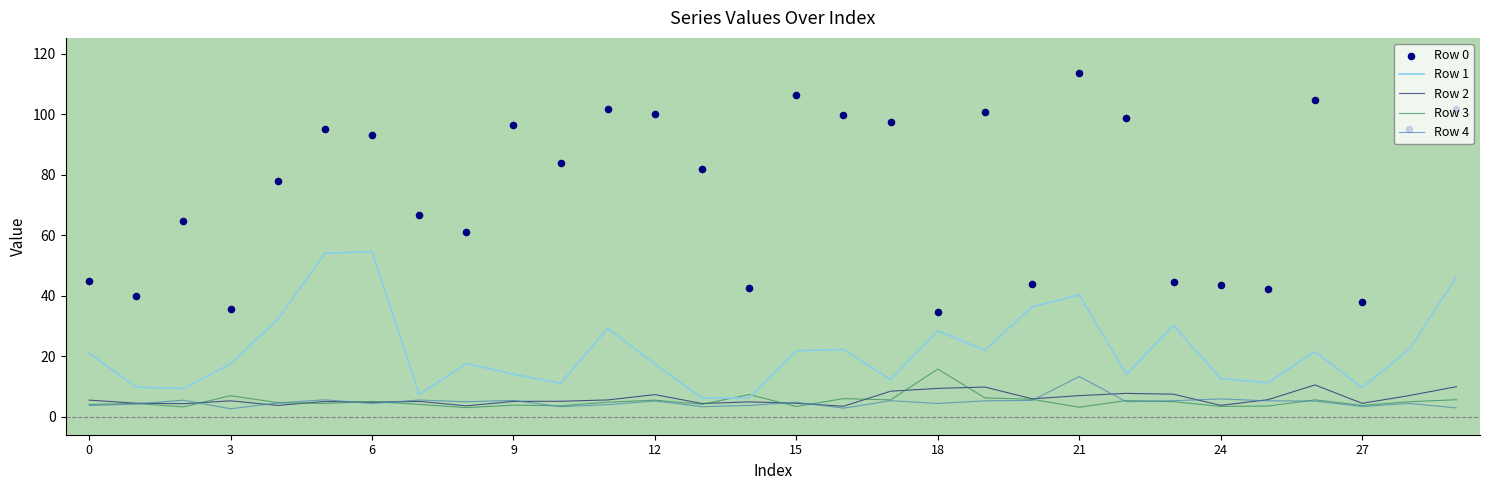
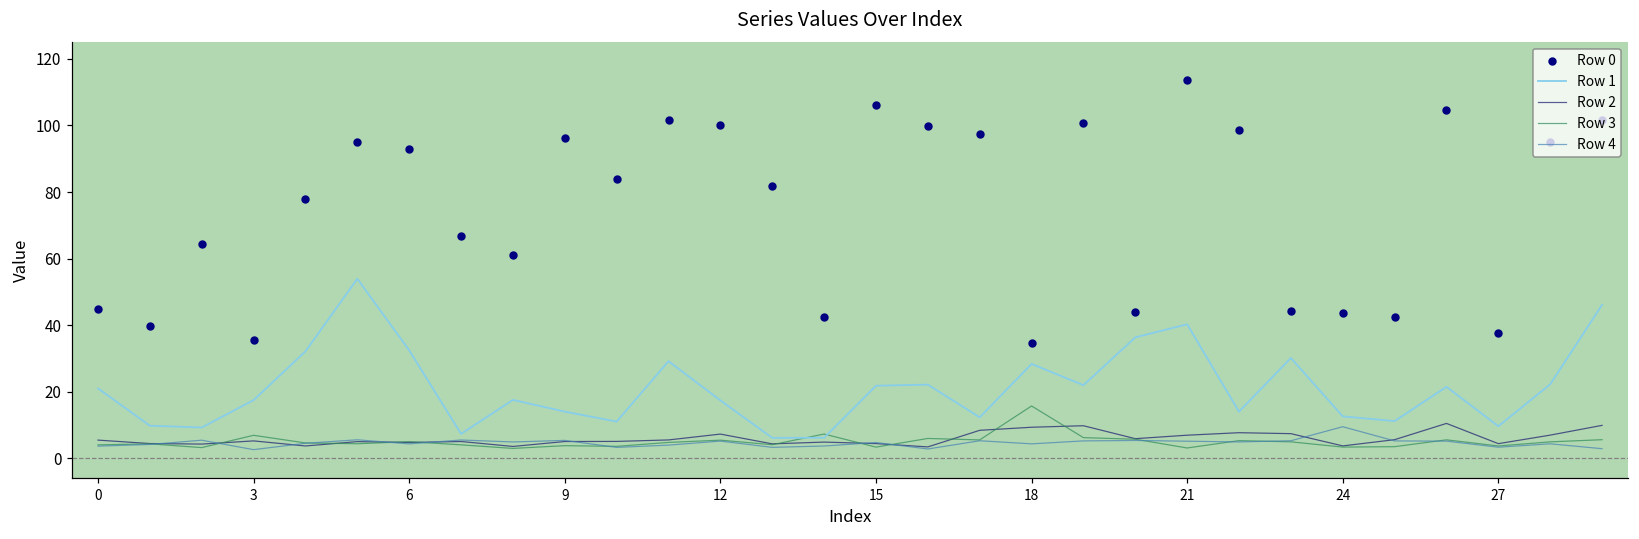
  {
    "Row 1": {
      "0": 21,
      "3": 17,
-     "6": 55,
+     "6": 32,
      "9": 14,
      "12": 17,
      "15": 22,
      "18": 28,
      "21": 40,
      "24": 13,
      "27": 10
    },
    "Row 3": {
      "3": 7,
      "9": 4,
      "15": 3,
      "18": 16,
      "21": 3
    },
    "Row 4": {
      "3": 3,
      "18": 4,
-     "21": 13,
-     "24": 6
+     "21": 5,
+     "24": 10
    }
  }
